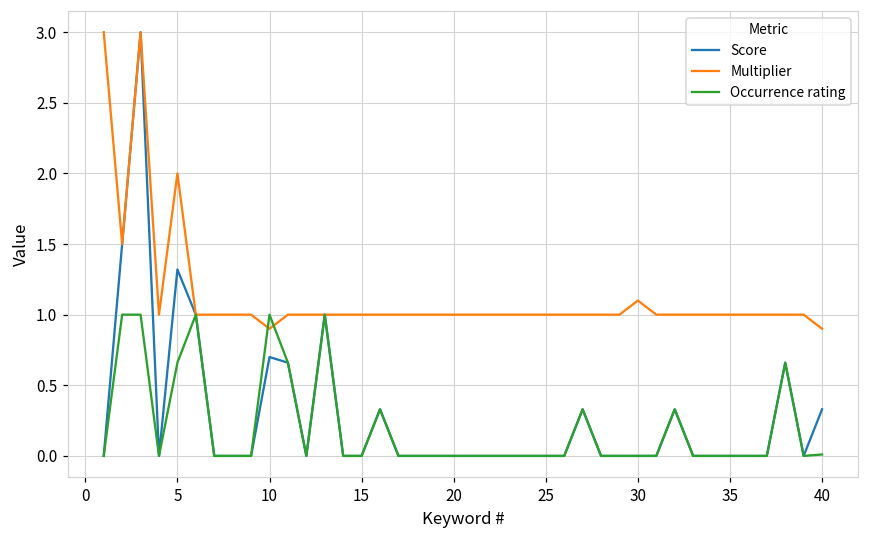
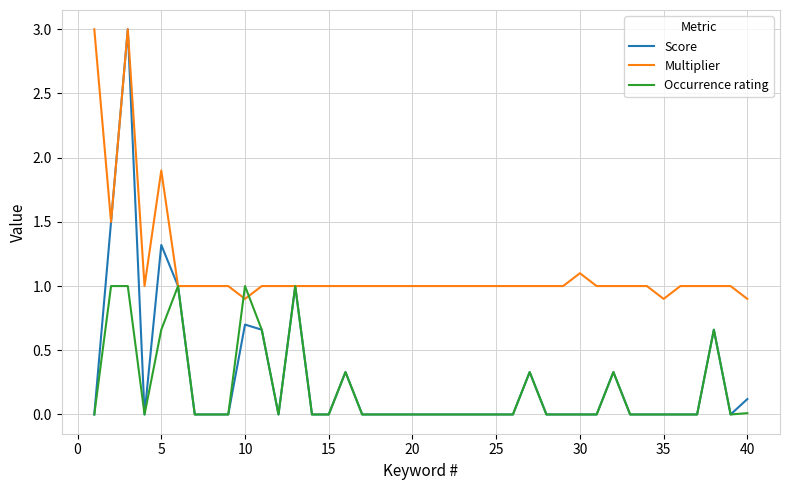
  {
    "Score": {
      "5": 1.32,
      "10": 0.70,
-     "40": 0.33
+     "40": 0.12
    },
    "Multiplier": {
-     "5": 2.0,
+     "5": 1.9,
      "10": 0.9,
      "15": 1.0,
      "20": 1.0,
      "25": 1.0,
      "30": 1.1,
-     "35": 1.0,
+     "35": 0.9,
      "40": 0.9
    },
    "Occurrence rating": {
      "5": 0.66,
      "10": 1.00,
      "40": 0.01
    }
  }
